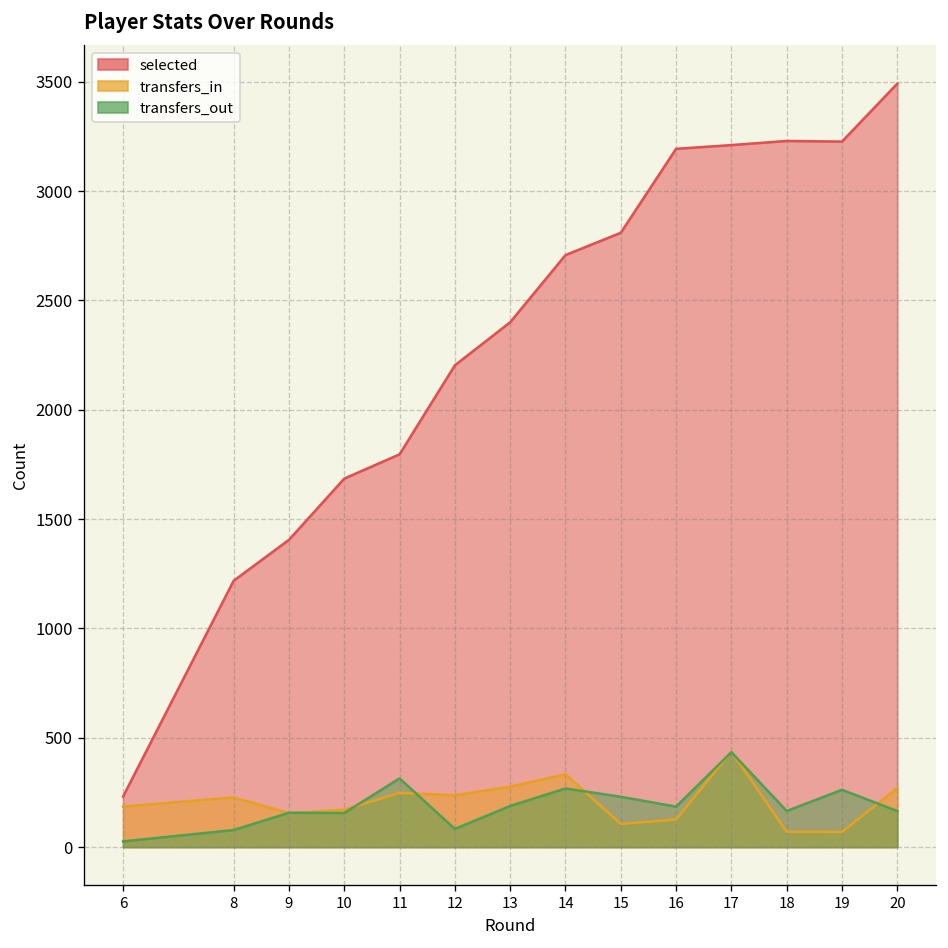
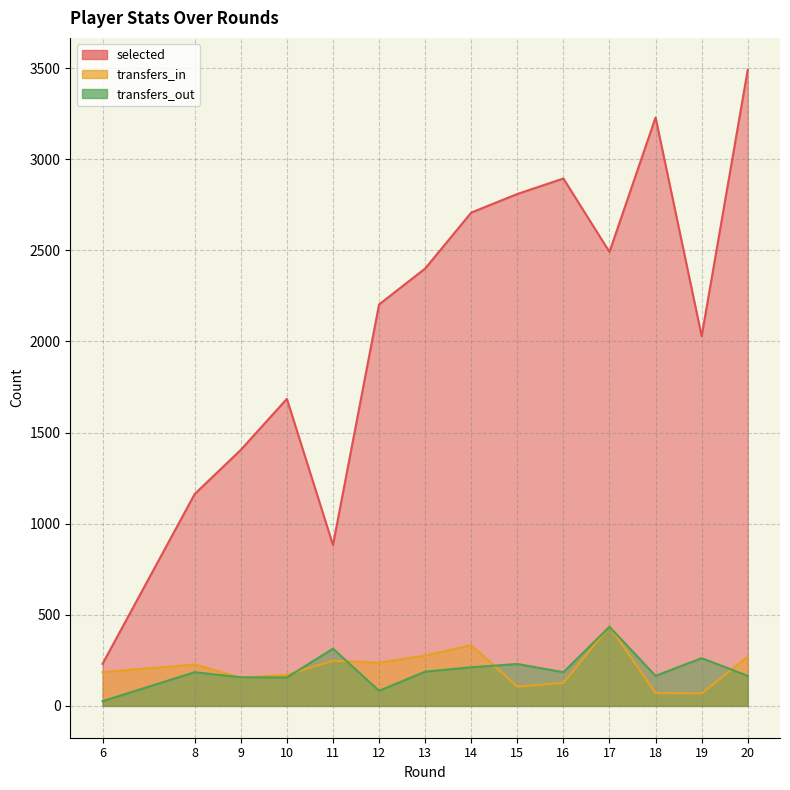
  {
    "selected": {
      "6": 230,
-     "8": 1220,
+     "8": 1160,
      "9": 1410,
      "10": 1690,
-     "11": 1800,
+     "11": 880,
      "12": 2200,
      "13": 2400,
      "14": 2710,
      "15": 2810,
-     "16": 3190,
-     "17": 3210,
+     "16": 2890,
+     "17": 2490,
      "18": 3230,
-     "19": 3230,
+     "19": 2030,
      "20": 3490
    },
    "transfers_in": {
      "6": 190,
      "8": 230,
      "10": 170,
      "11": 250,
      "12": 240,
      "13": 280,
      "14": 330,
      "15": 110,
      "16": 130,
      "18": 70,
      "19": 70,
      "20": 270
    },
    "transfers_out": {
      "6": 30,
-     "8": 80,
+     "8": 190,
      "10": 160,
      "11": 310,
      "12": 80,
      "13": 190,
-     "14": 270,
+     "14": 210,
      "15": 230,
      "16": 190,
      "18": 170,
      "19": 260,
      "20": 170
    }
  }
